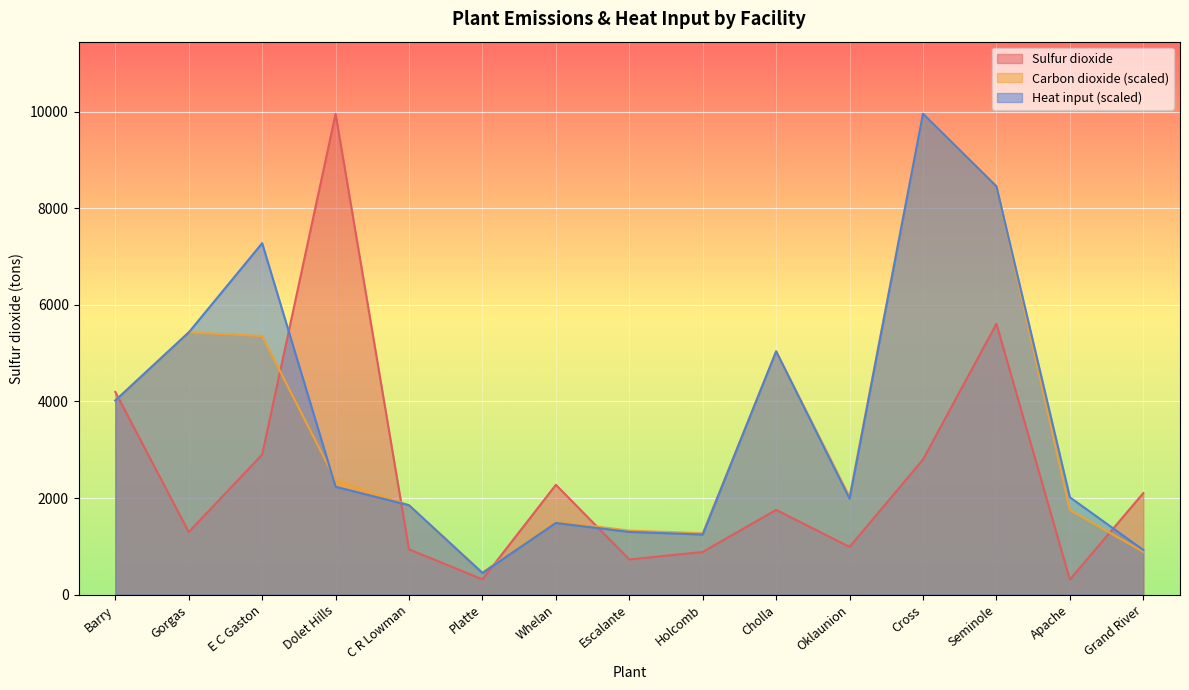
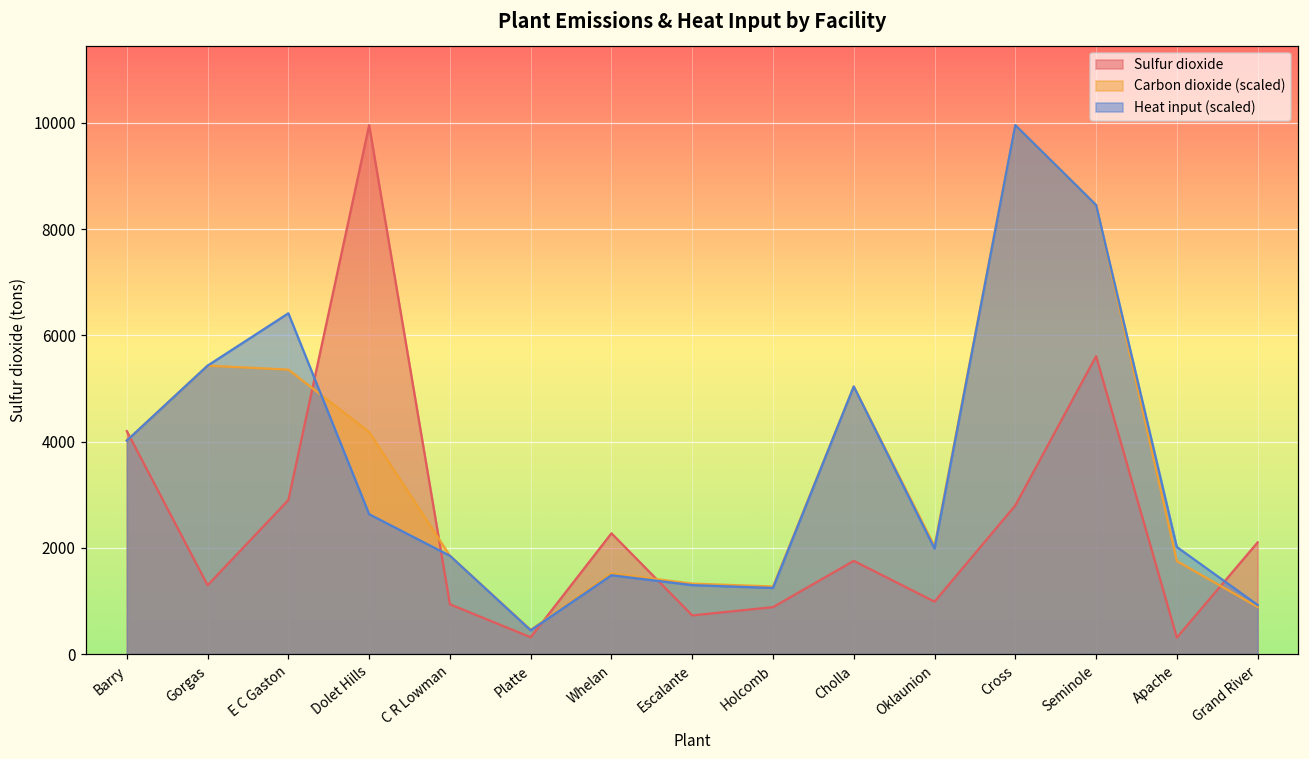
  {
    "Sulfur dioxide": {
      "Barry": 4200,
      "Gorgas": 1300,
      "E C Gaston": 2900,
      "Dolet Hills": 10000,
      "C R Lowman": 900,
      "Platte": 300,
      "Whelan": 2300,
      "Escalante": 700,
      "Holcomb": 900,
      "Cholla": 1800,
      "Oklaunion": 1000,
      "Cross": 2800,
      "Seminole": 5600,
      "Apache": 300,
      "Grand River": 2100
    },
    "Carbon dioxide (scaled)": {
      "E C Gaston": 5400,
-     "Dolet Hills": 2400,
+     "Dolet Hills": 4200,
      "Apache": 1800
    },
    "Heat input (scaled)": {
-     "E C Gaston": 7300,
-     "Dolet Hills": 2200,
+     "E C Gaston": 6400,
+     "Dolet Hills": 2600,
      "Apache": 2000
    }
  }
